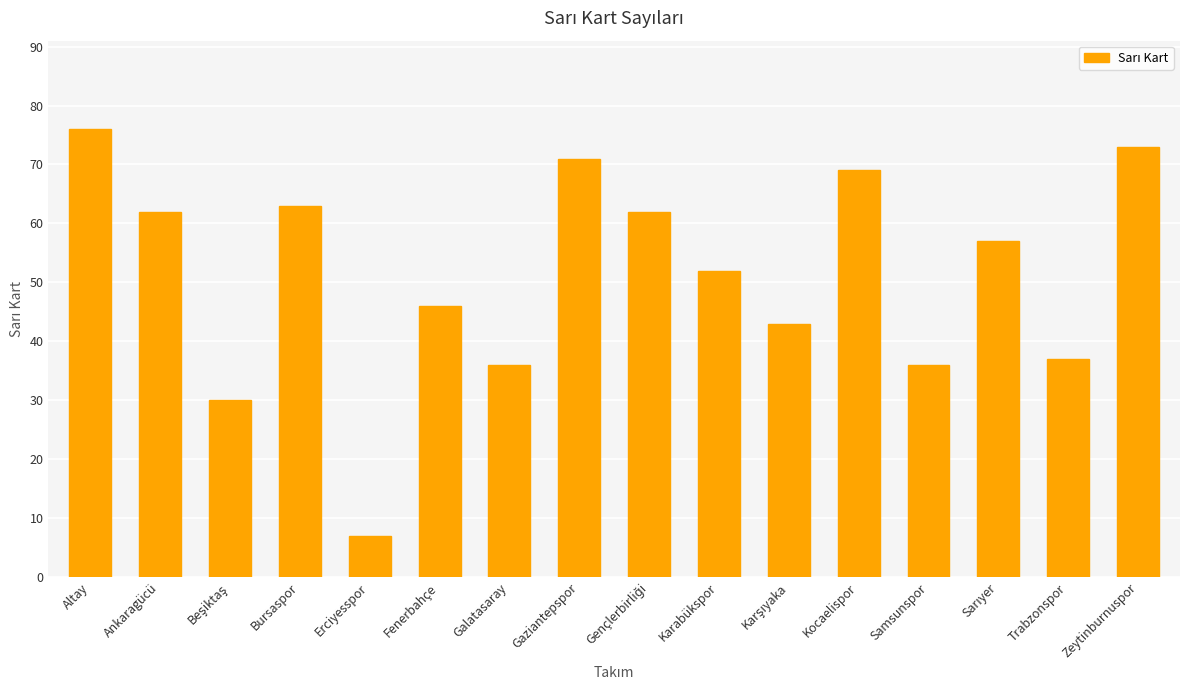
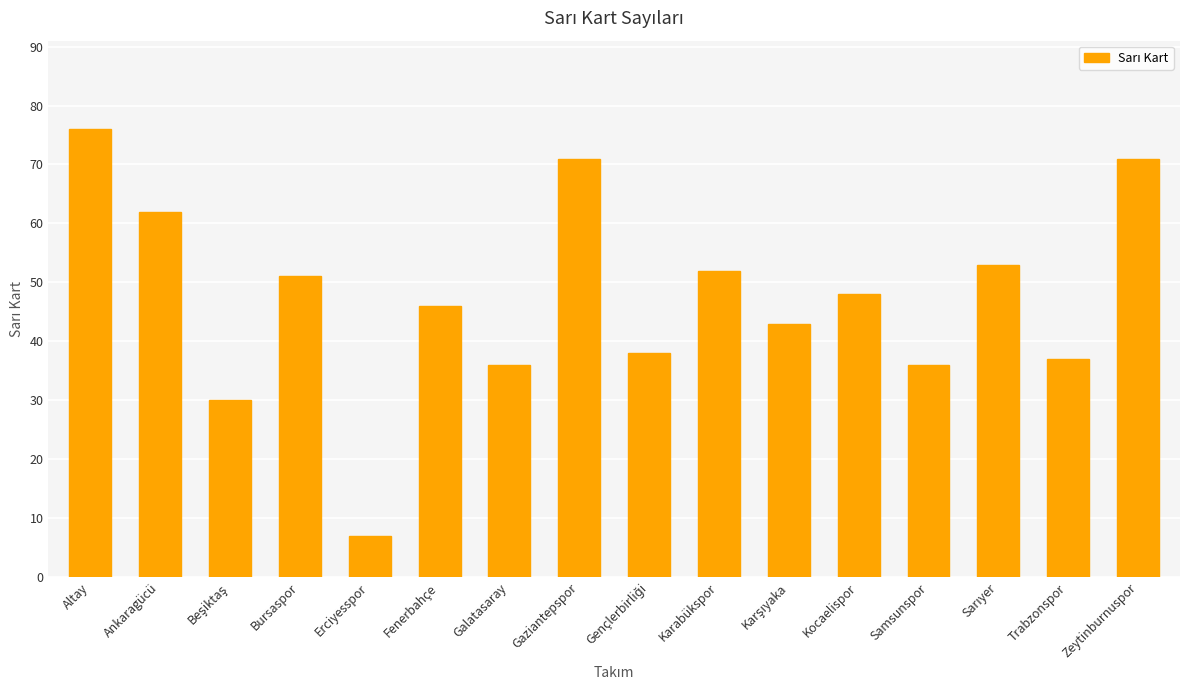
  {
    "Altay": 76,
    "Ankaragücü": 62,
    "Beşiktaş": 30,
-   "Bursaspor": 63,
+   "Bursaspor": 51,
    "Erciyesspor": 7,
    "Fenerbahçe": 46,
    "Galatasaray": 36,
    "Gaziantepspor": 71,
-   "Gençlerbirliği": 62,
+   "Gençlerbirliği": 38,
    "Karabükspor": 52,
    "Karşıyaka": 43,
-   "Kocaelispor": 69,
+   "Kocaelispor": 48,
    "Samsunspor": 36,
-   "Sarıyer": 57,
+   "Sarıyer": 53,
    "Trabzonspor": 37,
-   "Zeytinburnuspor": 73
+   "Zeytinburnuspor": 71
  }
